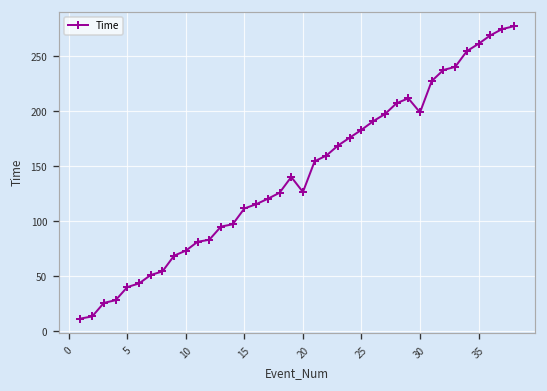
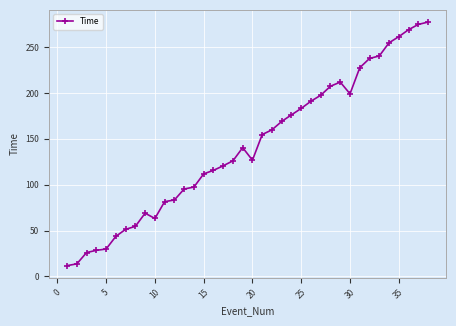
  {
-   "5": 40,
-   "10": 70,
+   "5": 30,
+   "10": 60,
    "15": 110,
    "20": 130,
    "25": 180,
    "30": 200,
    "35": 260
  }
